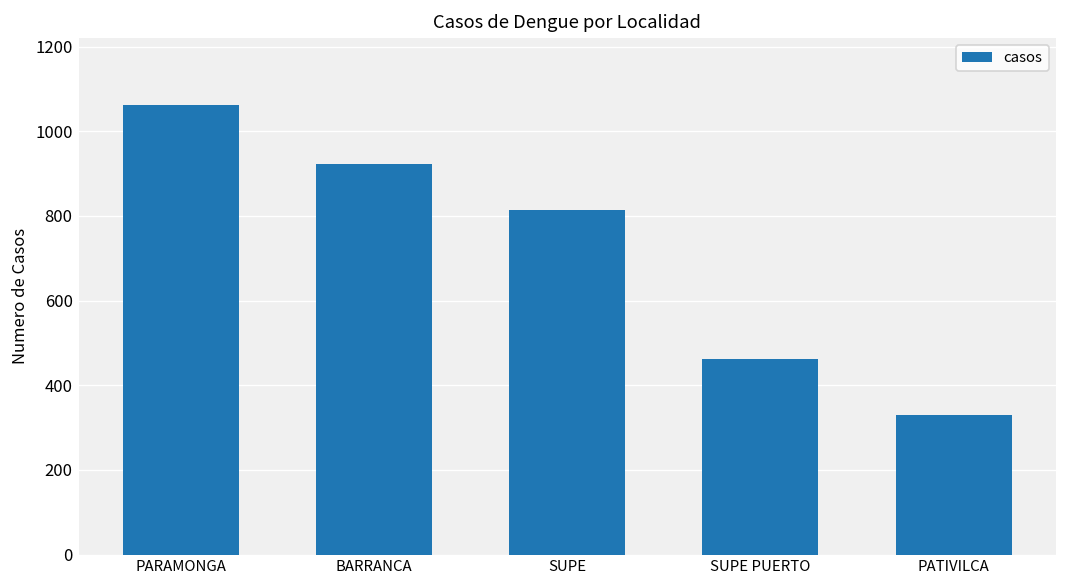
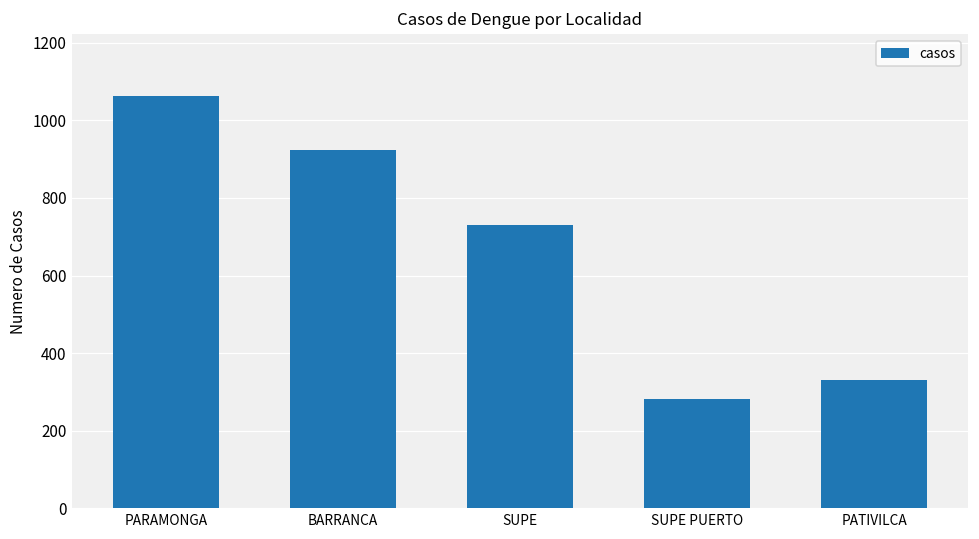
  {
    "PARAMONGA": 1060,
    "BARRANCA": 920,
-   "SUPE": 810,
-   "SUPE PUERTO": 460,
+   "SUPE": 730,
+   "SUPE PUERTO": 280,
    "PATIVILCA": 330
  }
